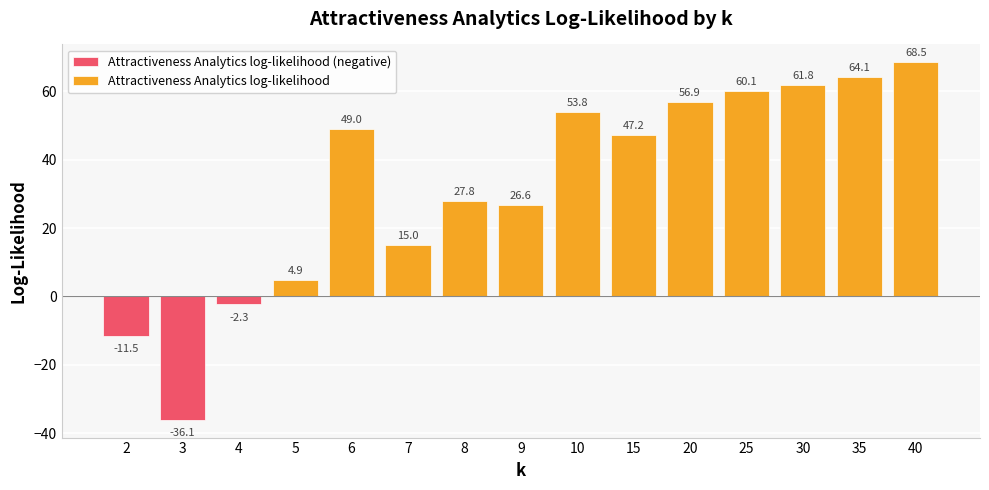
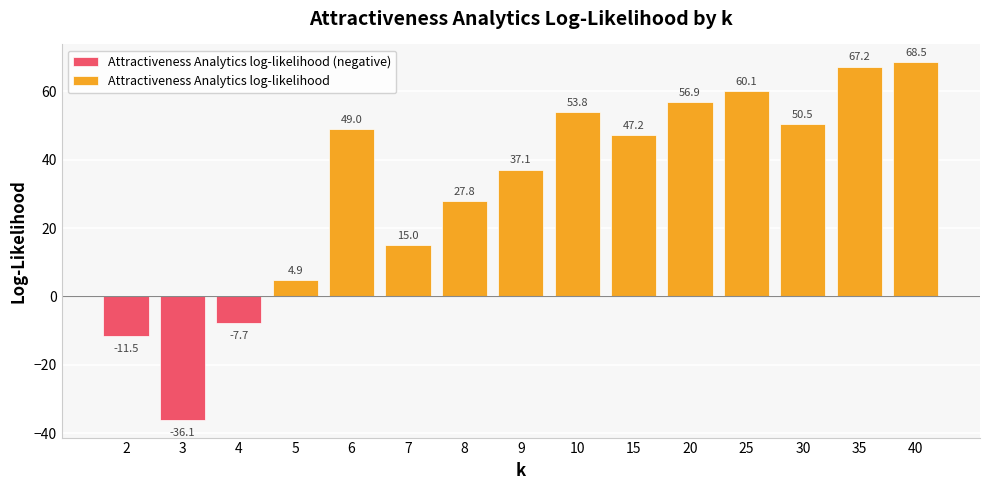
  {
    "2": -11.5,
    "3": -36.1,
-   "4": -2.3,
+   "4": -7.7,
    "5": 4.9,
    "6": 49.0,
    "7": 15.0,
    "8": 27.8,
-   "9": 26.6,
+   "9": 37.1,
    "10": 53.8,
    "15": 47.2,
    "20": 56.9,
    "25": 60.1,
-   "30": 61.8,
-   "35": 64.1,
+   "30": 50.5,
+   "35": 67.2,
    "40": 68.5
  }
